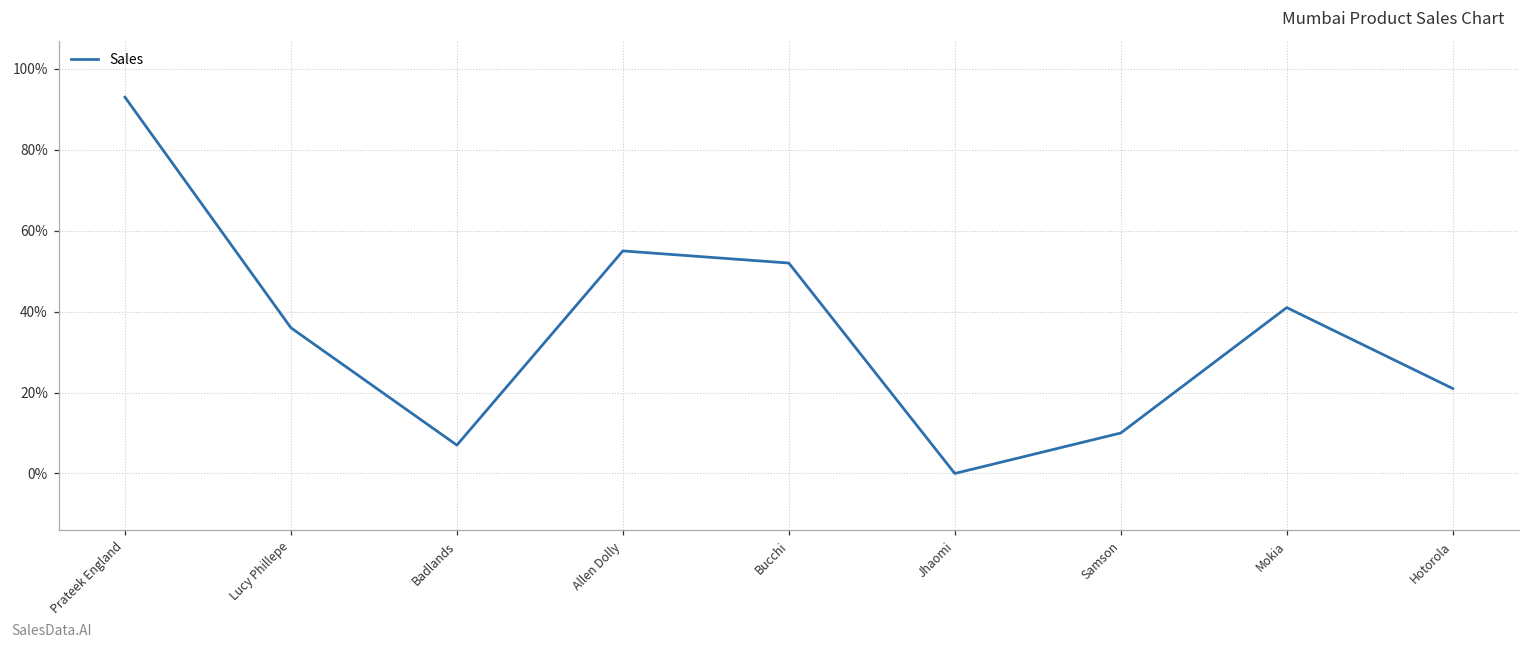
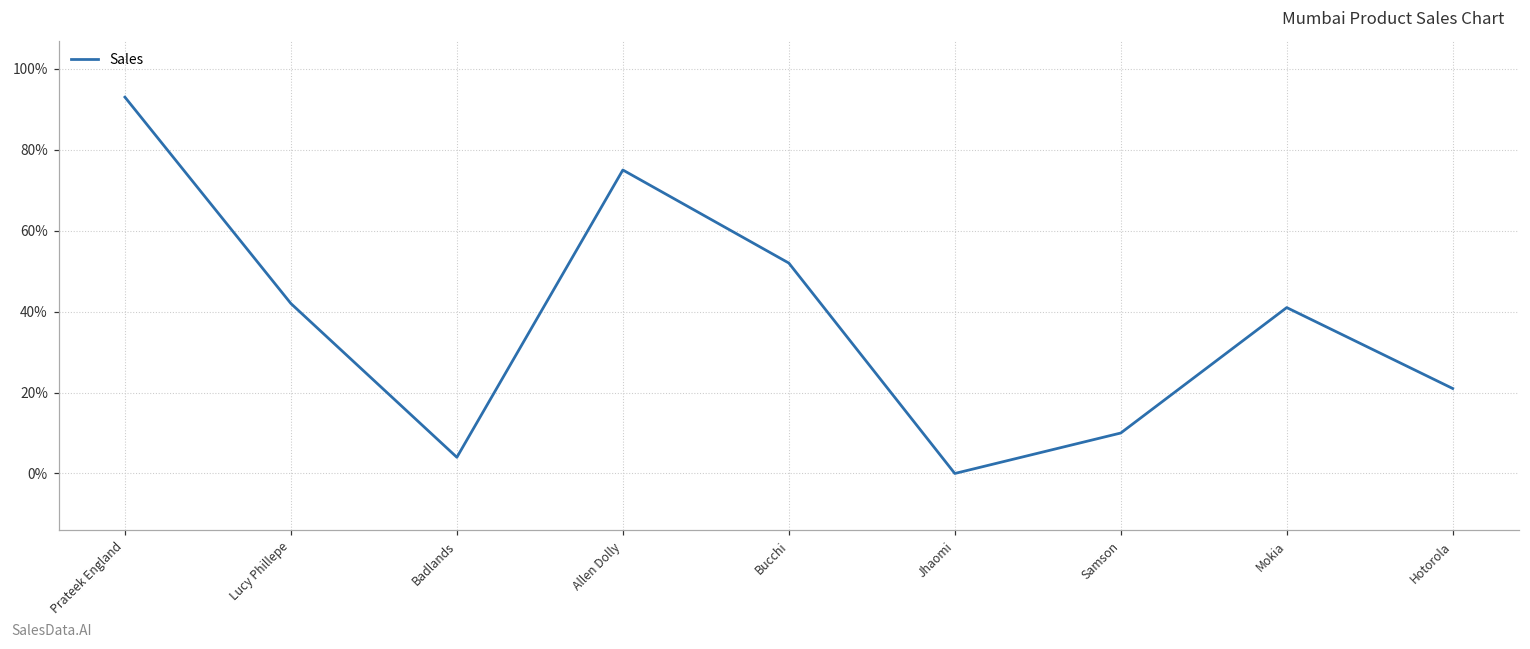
  {
    "Prateek England": "93%",
-   "Lucy Phillepe": "36%",
-   "Badlands": "7%",
-   "Allen Dolly": "55%",
+   "Lucy Phillepe": "42%",
+   "Badlands": "4%",
+   "Allen Dolly": "75%",
    "Bucchi": "52%",
    "Jhaomi": "0%",
    "Samson": "10%",
    "Mokia": "41%",
    "Hotorola": "21%"
  }
